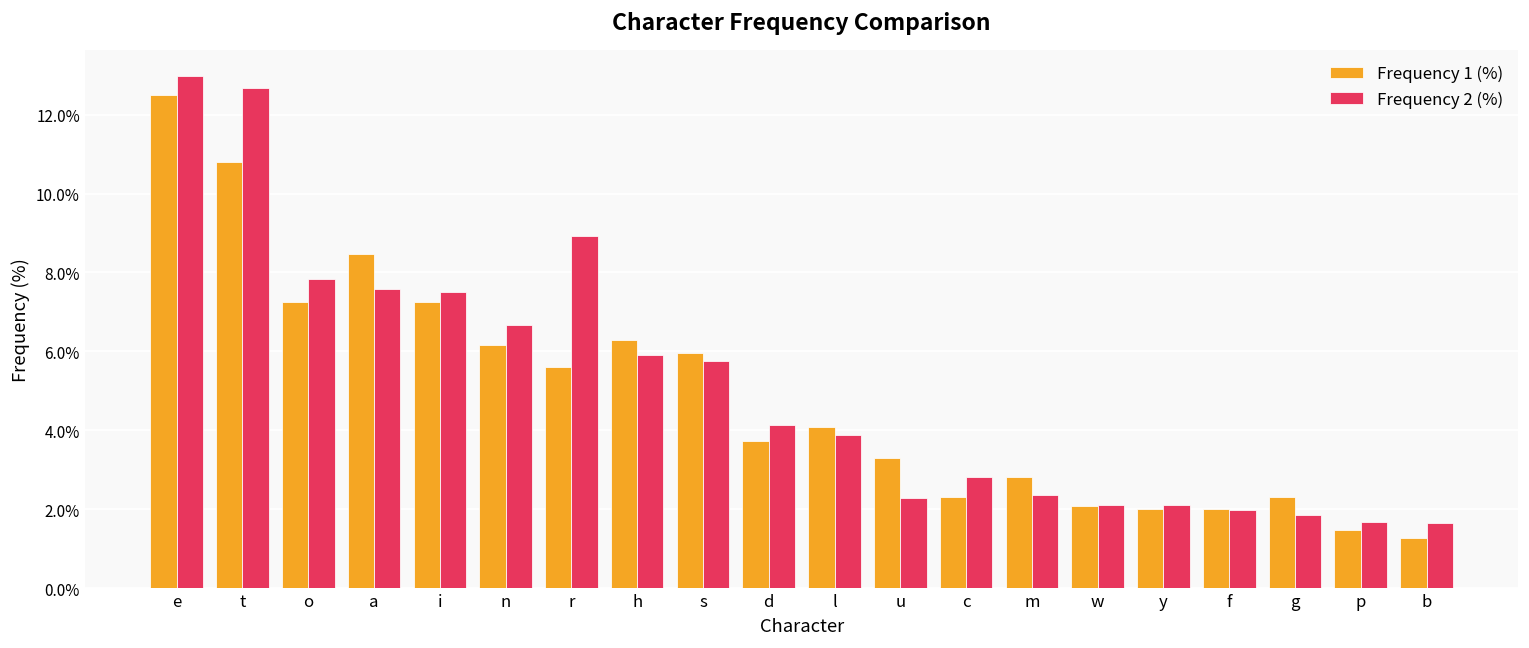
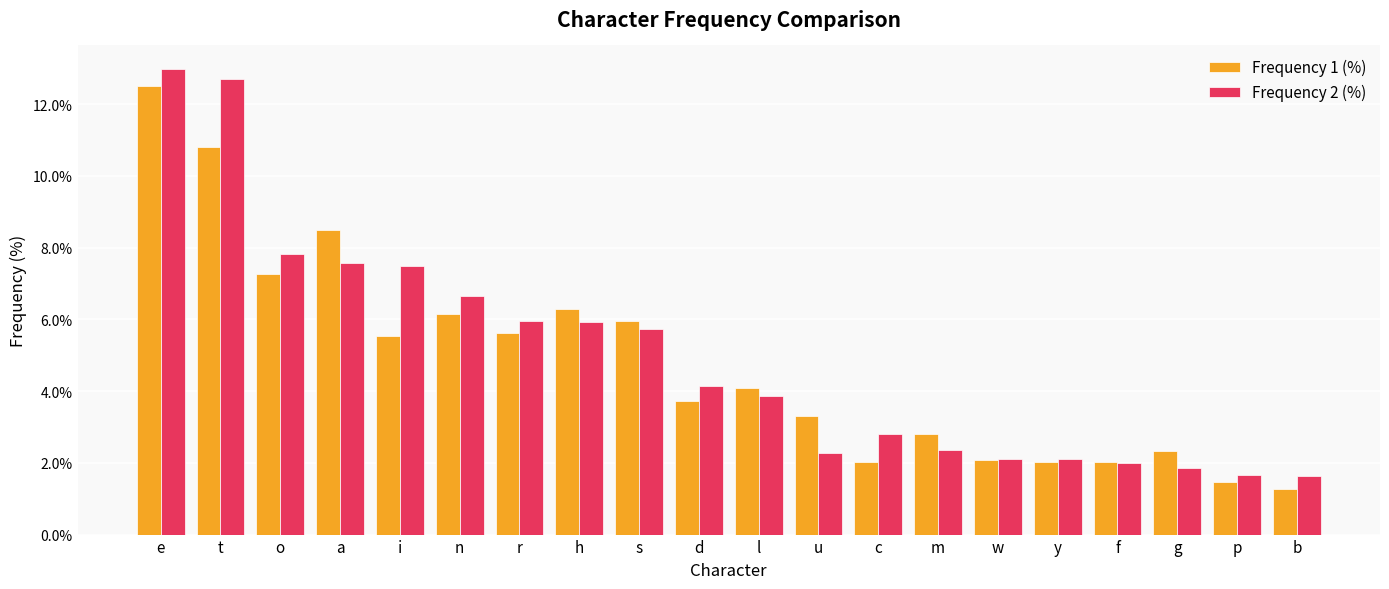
  {
    "Frequency 1 (%)": {
      "e": "12.5%",
      "t": "10.8%",
      "o": "7.3%",
      "a": "8.5%",
-     "i": "7.3%",
+     "i": "5.5%",
      "n": "6.2%",
      "r": "5.6%",
      "h": "6.3%",
      "s": "6.0%",
      "d": "3.7%",
      "l": "4.1%",
      "u": "3.3%",
-     "c": "2.3%",
+     "c": "2.0%",
      "m": "2.8%",
      "w": "2.1%",
      "y": "2.0%",
      "f": "2.0%",
      "g": "2.3%",
      "p": "1.5%",
      "b": "1.3%"
    },
    "Frequency 2 (%)": {
      "e": "13.0%",
      "t": "12.7%",
      "o": "7.8%",
      "a": "7.6%",
      "i": "7.5%",
      "n": "6.7%",
-     "r": "8.9%",
+     "r": "6.0%",
      "h": "5.9%",
      "s": "5.7%",
      "d": "4.1%",
      "l": "3.9%",
      "u": "2.3%",
      "c": "2.8%",
      "m": "2.4%",
      "w": "2.1%",
      "y": "2.1%",
      "f": "2.0%",
      "g": "1.9%",
      "p": "1.7%",
      "b": "1.6%"
    }
  }
